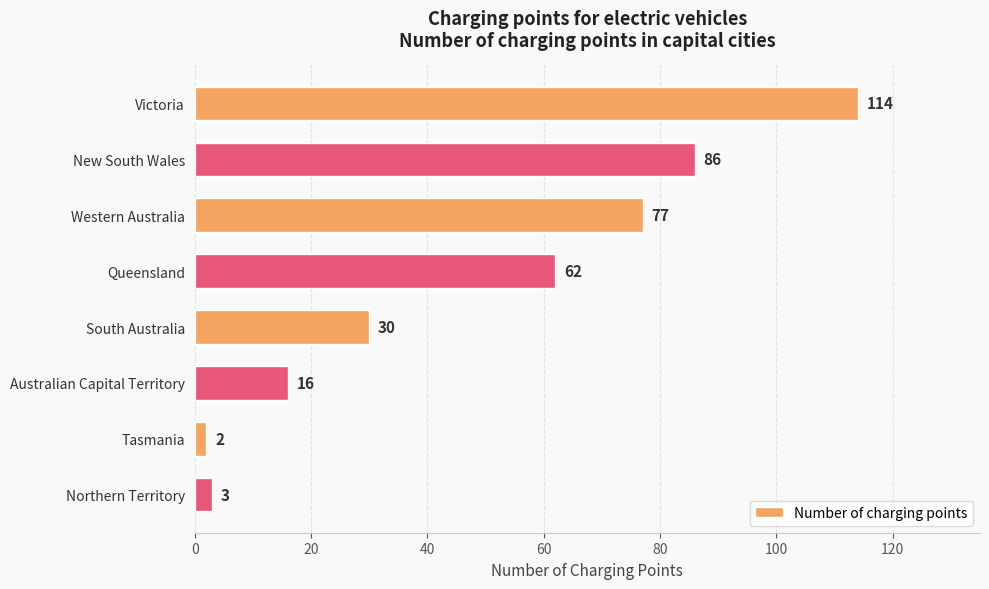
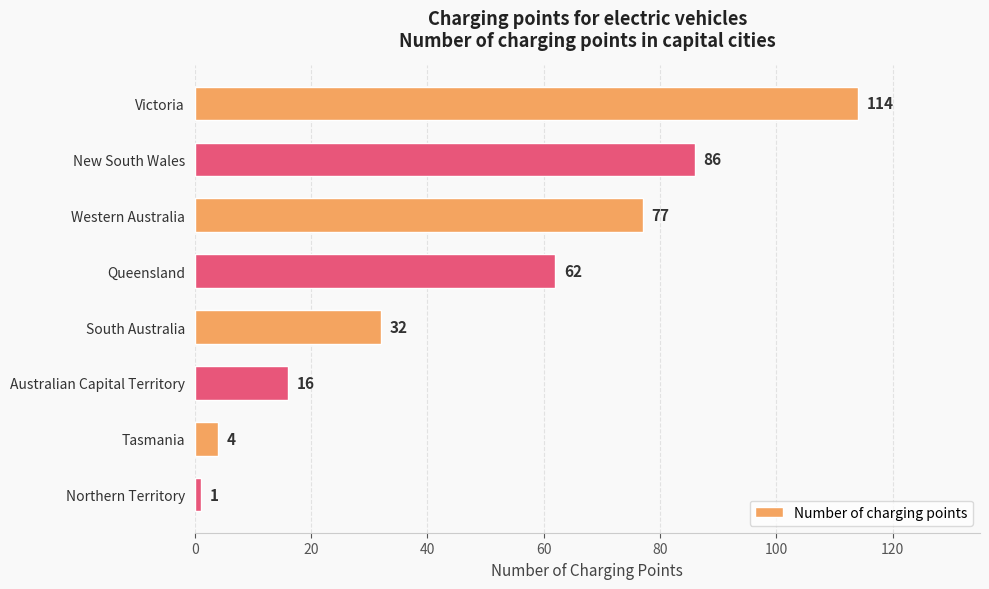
  {
    "Victoria": 114,
    "New South Wales": 86,
    "Western Australia": 77,
    "Queensland": 62,
-   "South Australia": 30,
+   "South Australia": 32,
    "Australian Capital Territory": 16,
-   "Tasmania": 2,
-   "Northern Territory": 3
+   "Tasmania": 4,
+   "Northern Territory": 1
  }
